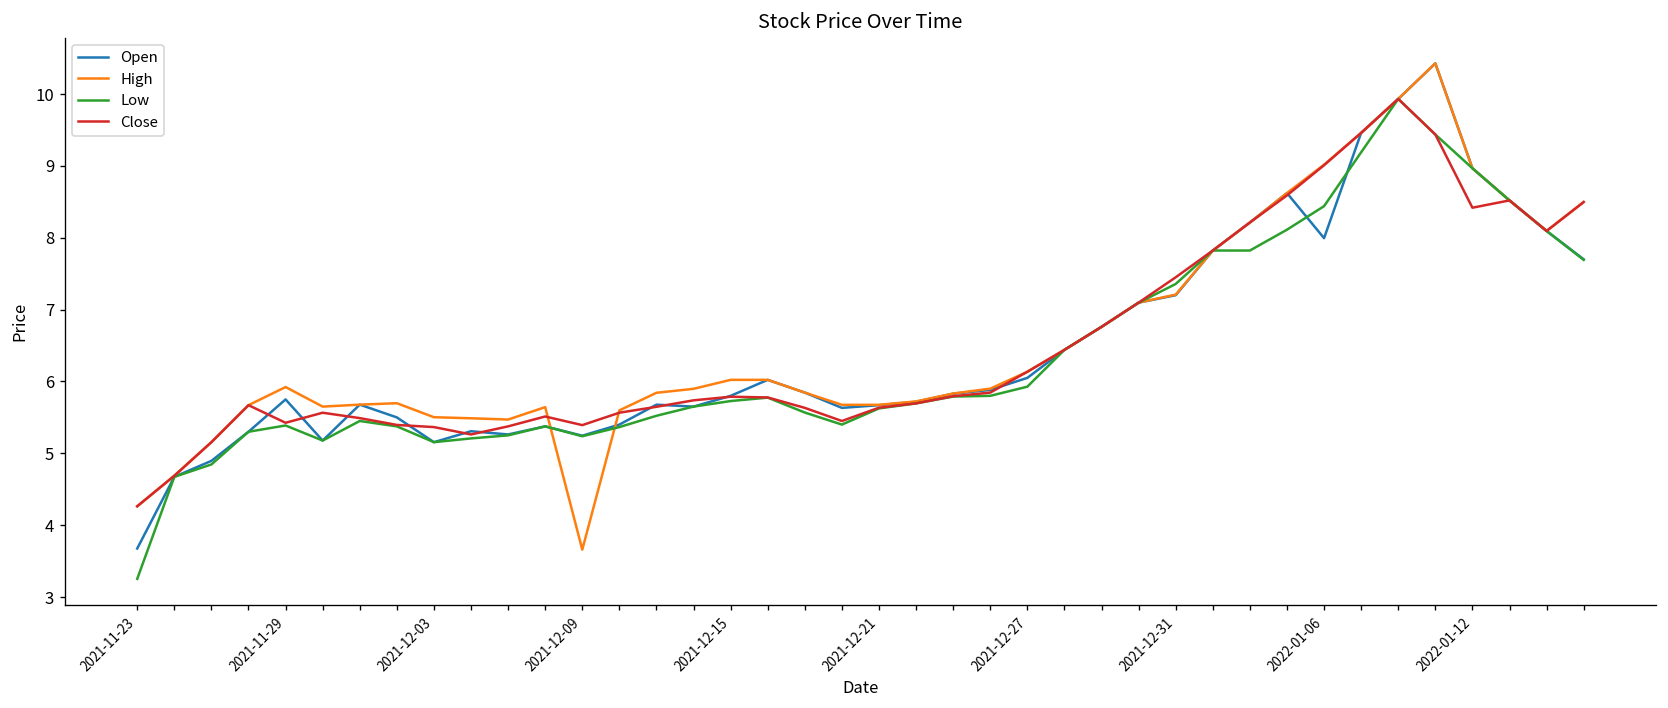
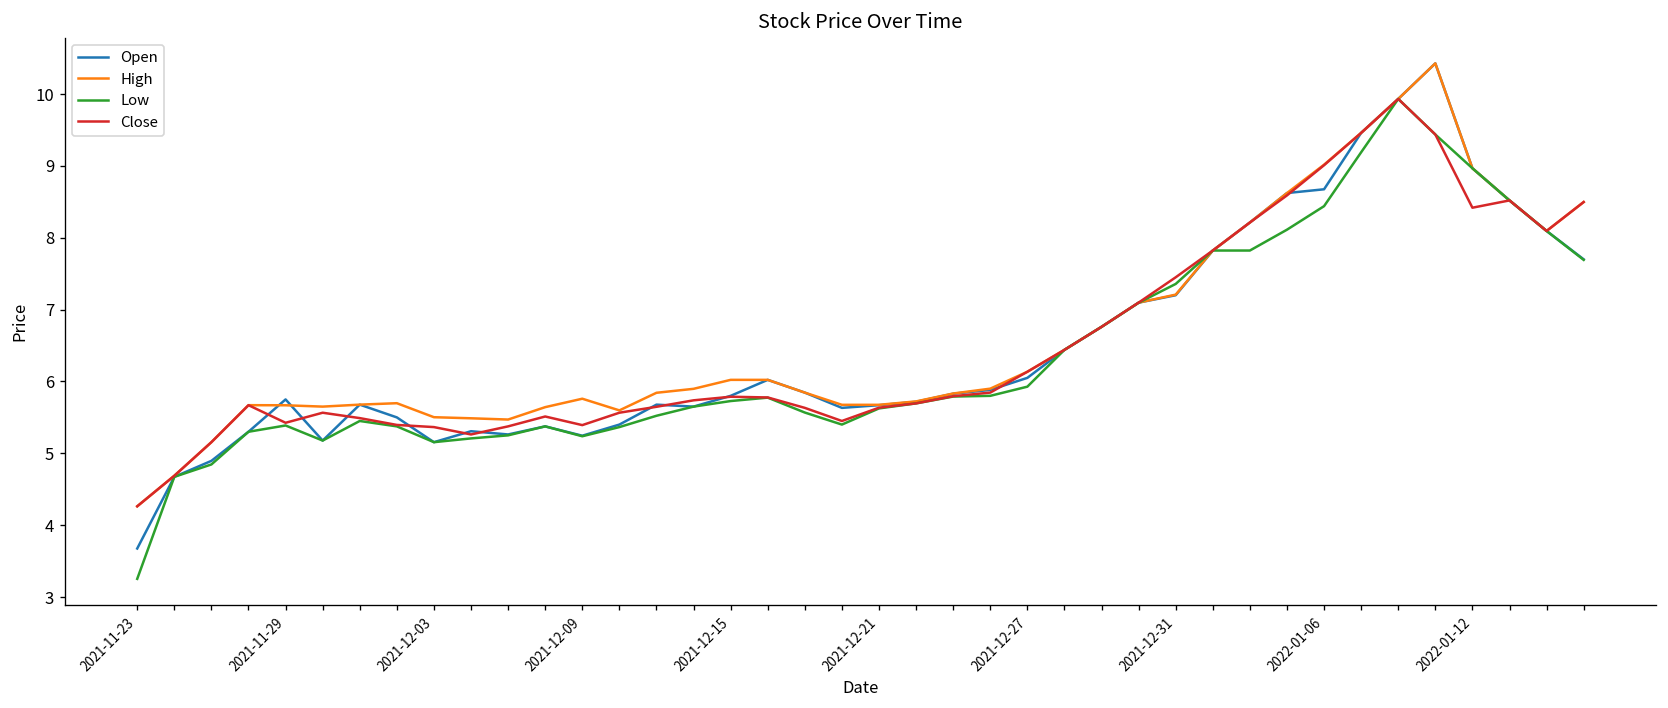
  {
    "Open": {
      "2021-11-23": 3.7,
      "2021-11-29": 5.8,
      "2021-12-27": 6.1,
-     "2022-01-06": 8.0
+     "2022-01-06": 8.7
    },
    "High": {
-     "2021-11-29": 5.9,
+     "2021-11-29": 5.7,
      "2021-12-03": 5.5,
-     "2021-12-09": 3.7,
+     "2021-12-09": 5.8,
      "2021-12-15": 6.0
    },
    "Low": {
      "2021-11-23": 3.3,
      "2021-12-15": 5.7,
      "2021-12-27": 5.9,
      "2021-12-31": 7.4,
      "2022-01-06": 8.4
    },
    "Close": {
      "2021-12-03": 5.4,
      "2021-12-09": 5.4,
      "2021-12-31": 7.4,
      "2022-01-12": 8.4
    }
  }
